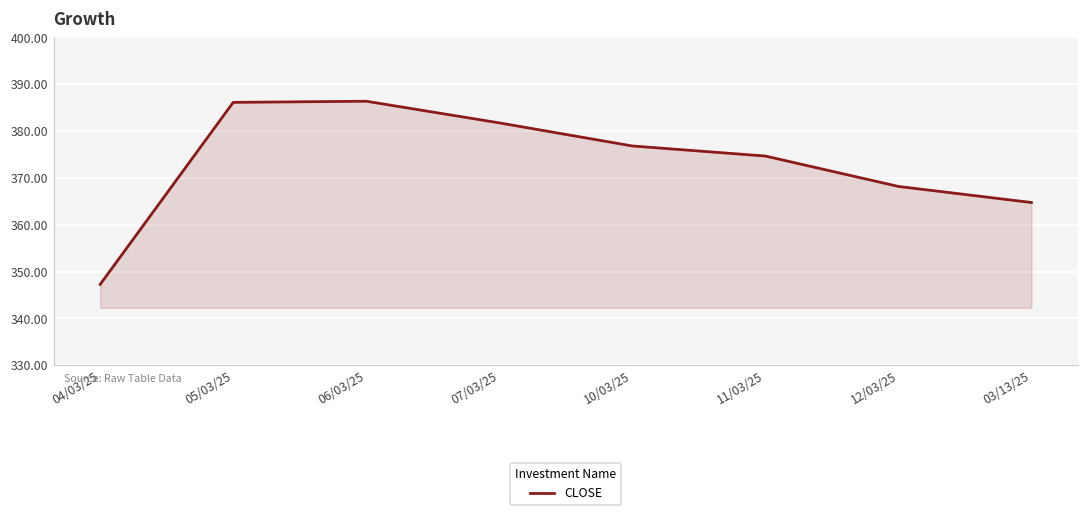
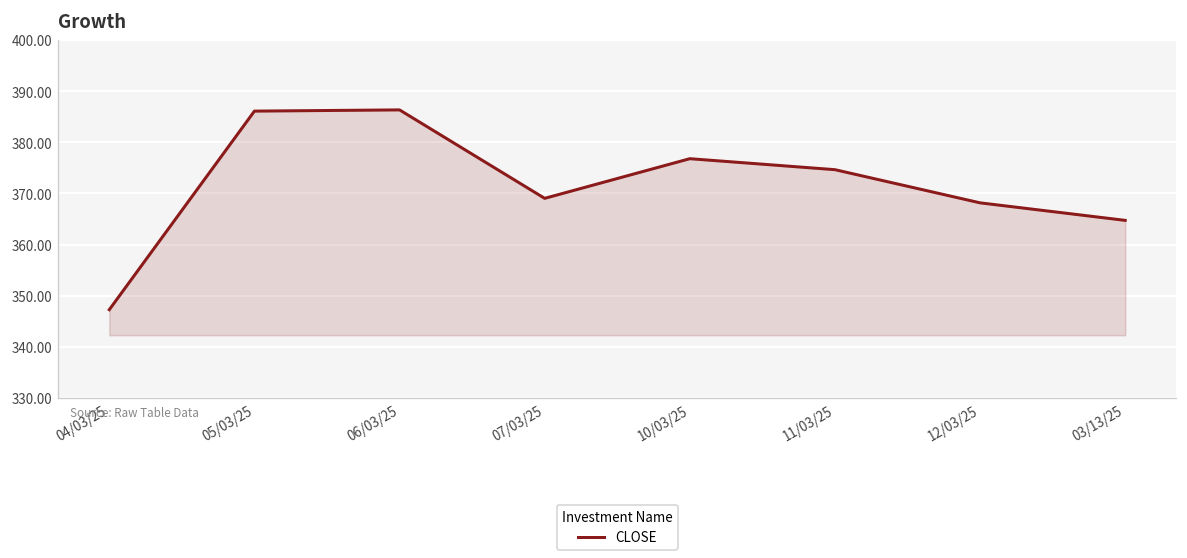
  {
    "04/03/25": 347,
    "05/03/25": 386,
    "06/03/25": 386,
-   "07/03/25": 382,
+   "07/03/25": 369,
    "10/03/25": 377,
    "11/03/25": 375,
    "12/03/25": 368,
    "03/13/25": 365
  }
